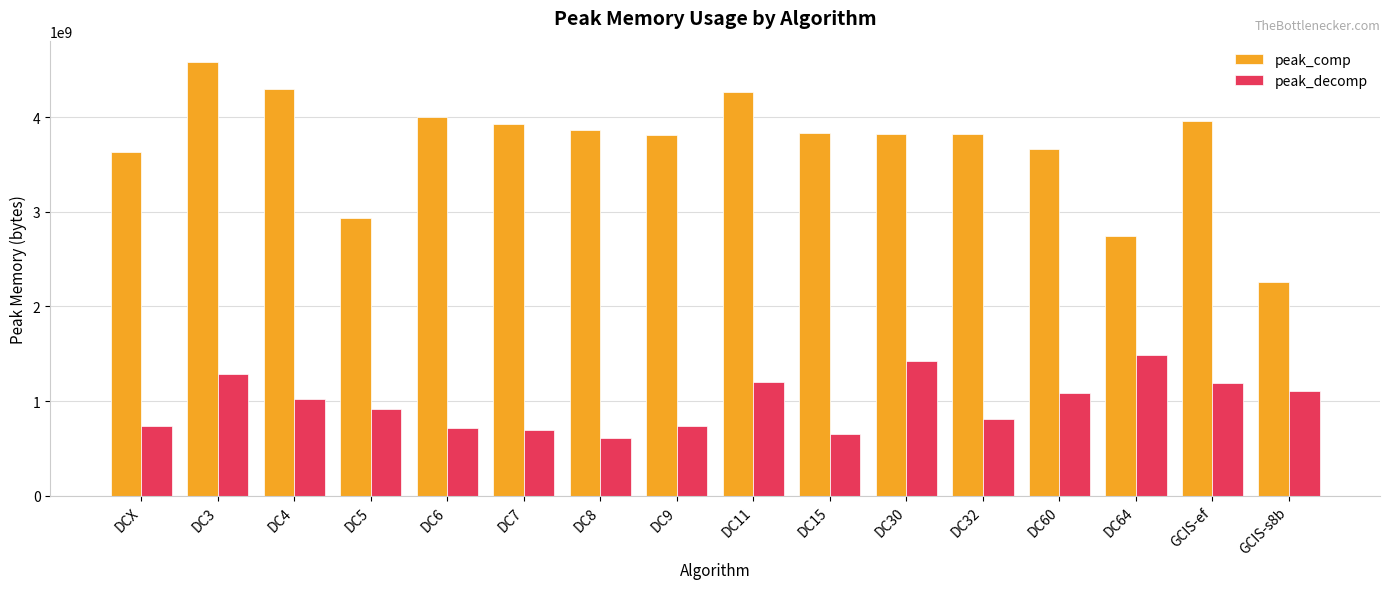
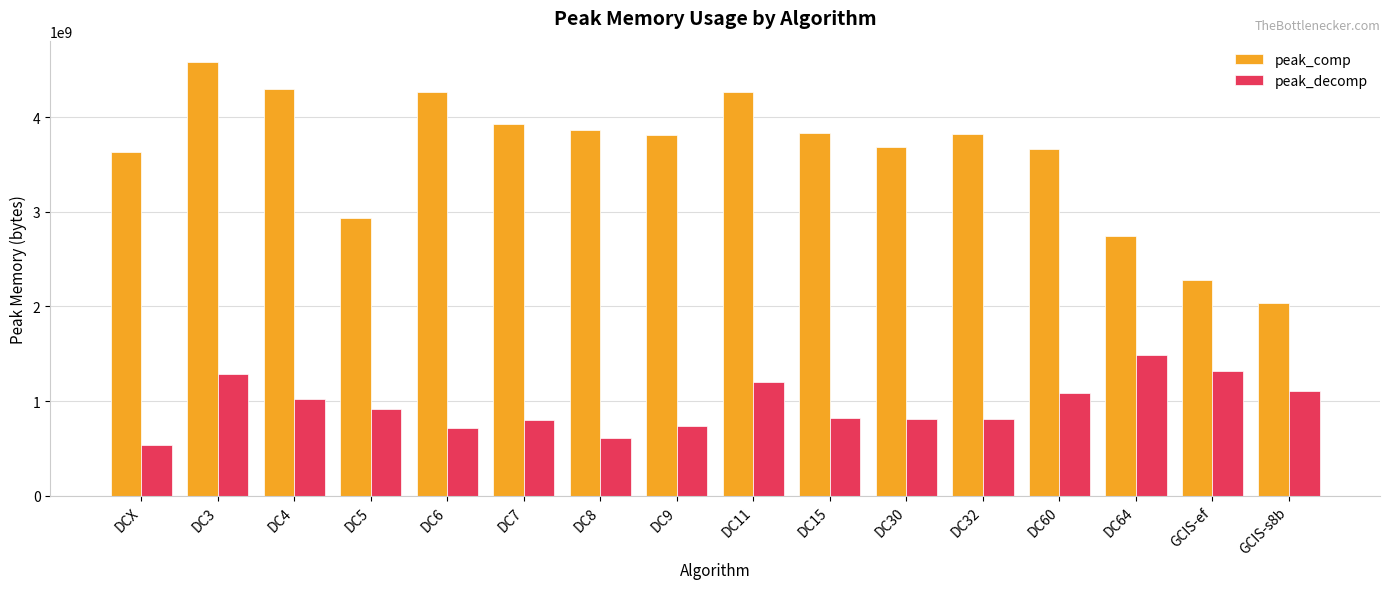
  {
    "peak_comp": {
      "DCX": 3600000000,
      "DC3": 4600000000,
      "DC4": 4300000000,
      "DC5": 2900000000,
-     "DC6": 4000000000,
+     "DC6": 4300000000,
      "DC7": 3900000000,
      "DC8": 3900000000,
      "DC9": 3800000000,
      "DC11": 4300000000,
      "DC15": 3800000000,
-     "DC30": 3800000000,
+     "DC30": 3700000000,
      "DC32": 3800000000,
      "DC60": 3700000000,
      "DC64": 2700000000,
-     "GCIS-ef": 4000000000,
-     "GCIS-s8b": 2300000000
+     "GCIS-ef": 2300000000,
+     "GCIS-s8b": 2000000000
    },
    "peak_decomp": {
-     "DCX": 700000000,
+     "DCX": 500000000,
      "DC3": 1300000000,
      "DC4": 1000000000,
      "DC5": 900000000,
      "DC6": 700000000,
-     "DC7": 700000000,
+     "DC7": 800000000,
      "DC8": 600000000,
      "DC9": 700000000,
      "DC11": 1200000000,
-     "DC15": 700000000,
-     "DC30": 1400000000,
+     "DC15": 800000000,
+     "DC30": 800000000,
      "DC32": 800000000,
      "DC60": 1100000000,
      "DC64": 1500000000,
-     "GCIS-ef": 1200000000,
+     "GCIS-ef": 1300000000,
      "GCIS-s8b": 1100000000
    }
  }
